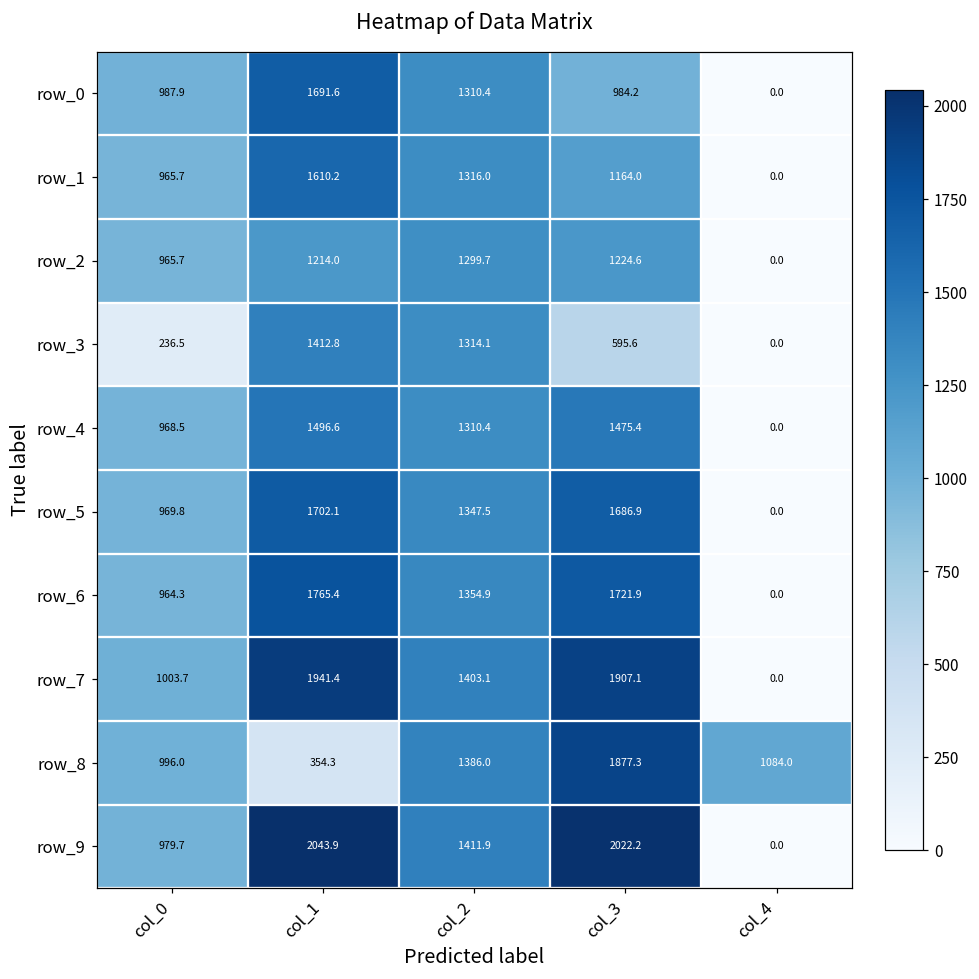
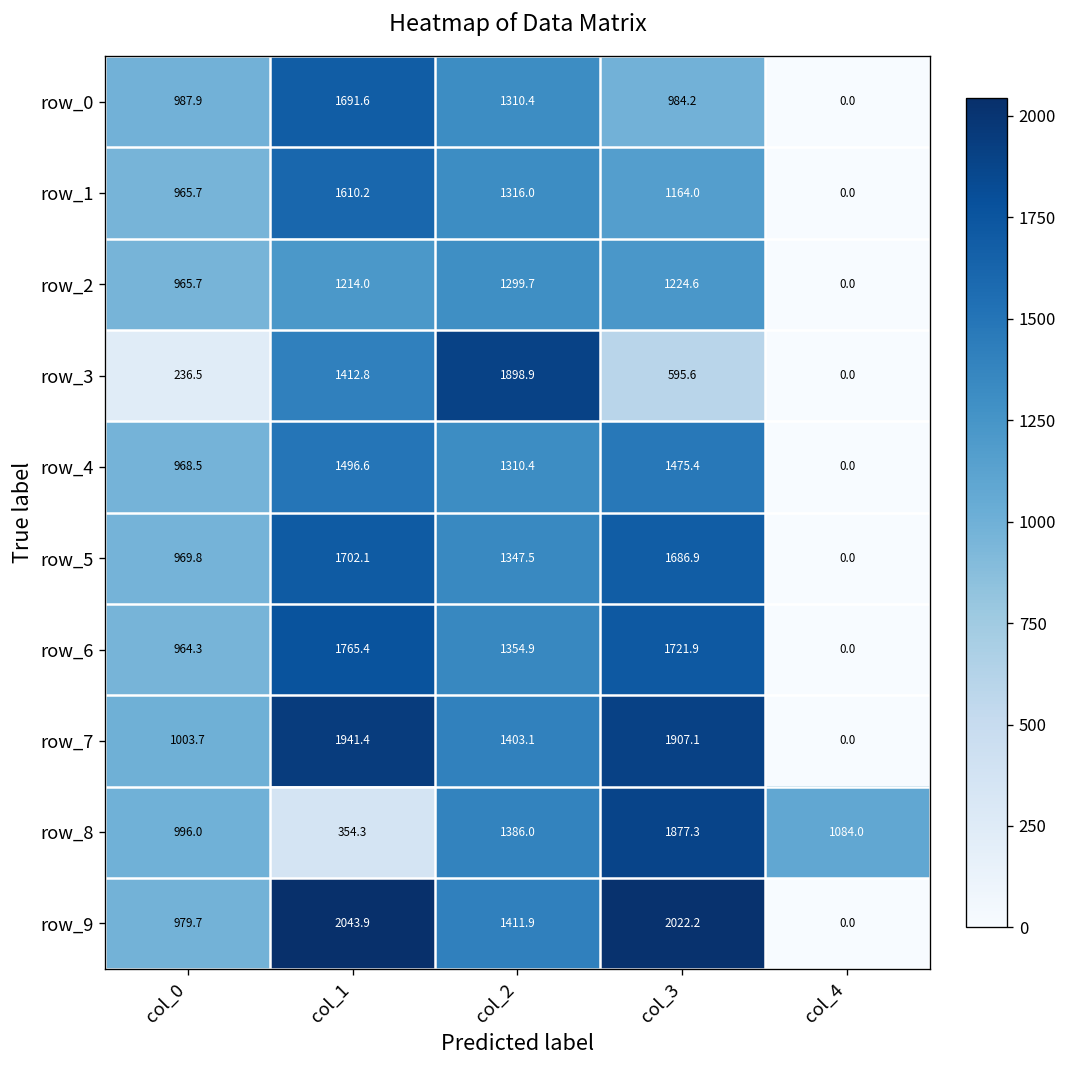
  {
    "row_0": {
      "col_0": 987.9,
      "col_1": 1691.6,
      "col_2": 1310.4,
      "col_3": 984.2,
      "col_4": 0.0
    },
    "row_1": {
      "col_0": 965.7,
      "col_1": 1610.2,
      "col_2": 1316.0,
      "col_3": 1164.0,
      "col_4": 0.0
    },
    "row_2": {
      "col_0": 965.7,
      "col_1": 1214.0,
      "col_2": 1299.7,
      "col_3": 1224.6,
      "col_4": 0.0
    },
    "row_3": {
      "col_0": 236.5,
      "col_1": 1412.8,
-     "col_2": 1314.1,
+     "col_2": 1898.9,
      "col_3": 595.6,
      "col_4": 0.0
    },
    "row_4": {
      "col_0": 968.5,
      "col_1": 1496.6,
      "col_2": 1310.4,
      "col_3": 1475.4,
      "col_4": 0.0
    },
    "row_5": {
      "col_0": 969.8,
      "col_1": 1702.1,
      "col_2": 1347.5,
      "col_3": 1686.9,
      "col_4": 0.0
    },
    "row_6": {
      "col_0": 964.3,
      "col_1": 1765.4,
      "col_2": 1354.9,
      "col_3": 1721.9,
      "col_4": 0.0
    },
    "row_7": {
      "col_0": 1003.7,
      "col_1": 1941.4,
      "col_2": 1403.1,
      "col_3": 1907.1,
      "col_4": 0.0
    },
    "row_8": {
      "col_0": 996.0,
      "col_1": 354.3,
      "col_2": 1386.0,
      "col_3": 1877.3,
      "col_4": 1084.0
    },
    "row_9": {
      "col_0": 979.7,
      "col_1": 2043.9,
      "col_2": 1411.9,
      "col_3": 2022.2,
      "col_4": 0.0
    }
  }
